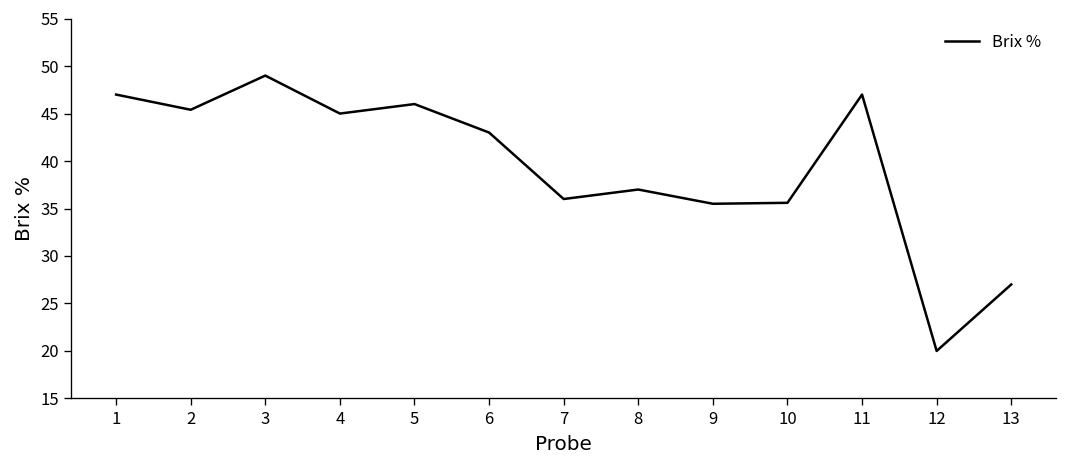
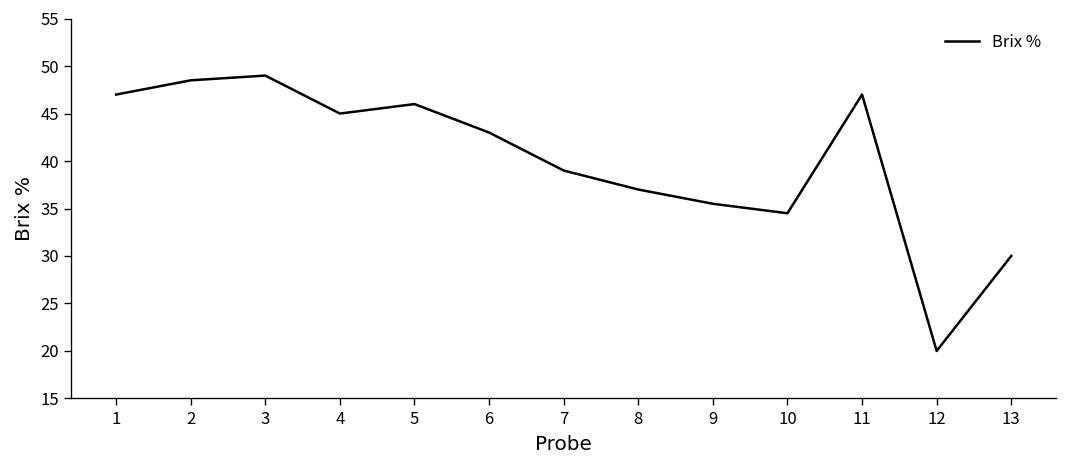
  {
    "1": 47,
-   "2": 45,
+   "2": 49,
    "3": 49,
    "4": 45,
    "5": 46,
    "6": 43,
-   "7": 36,
+   "7": 39,
    "8": 37,
    "9": 36,
-   "10": 36,
+   "10": 35,
    "11": 47,
    "12": 20,
-   "13": 27
+   "13": 30
  }
